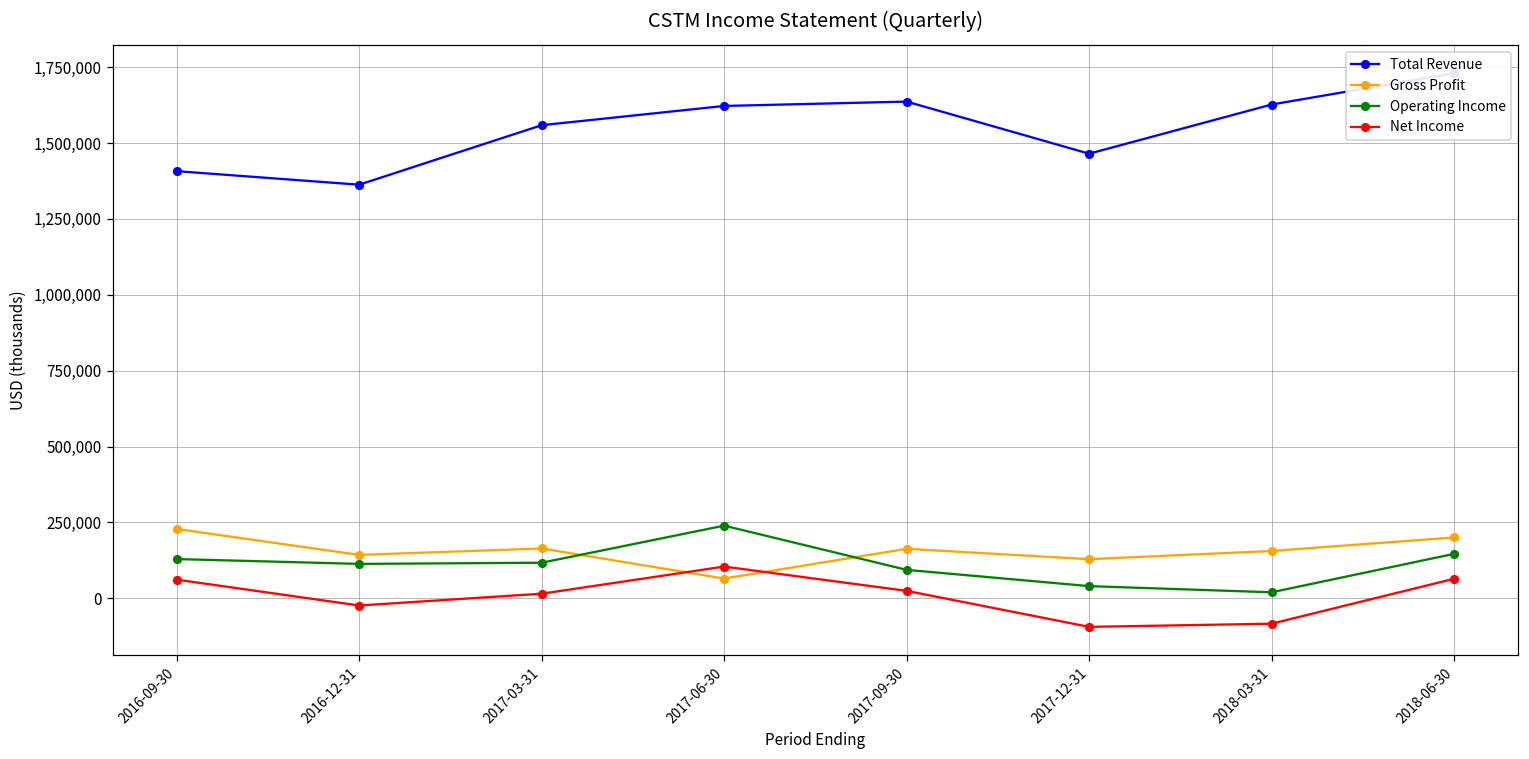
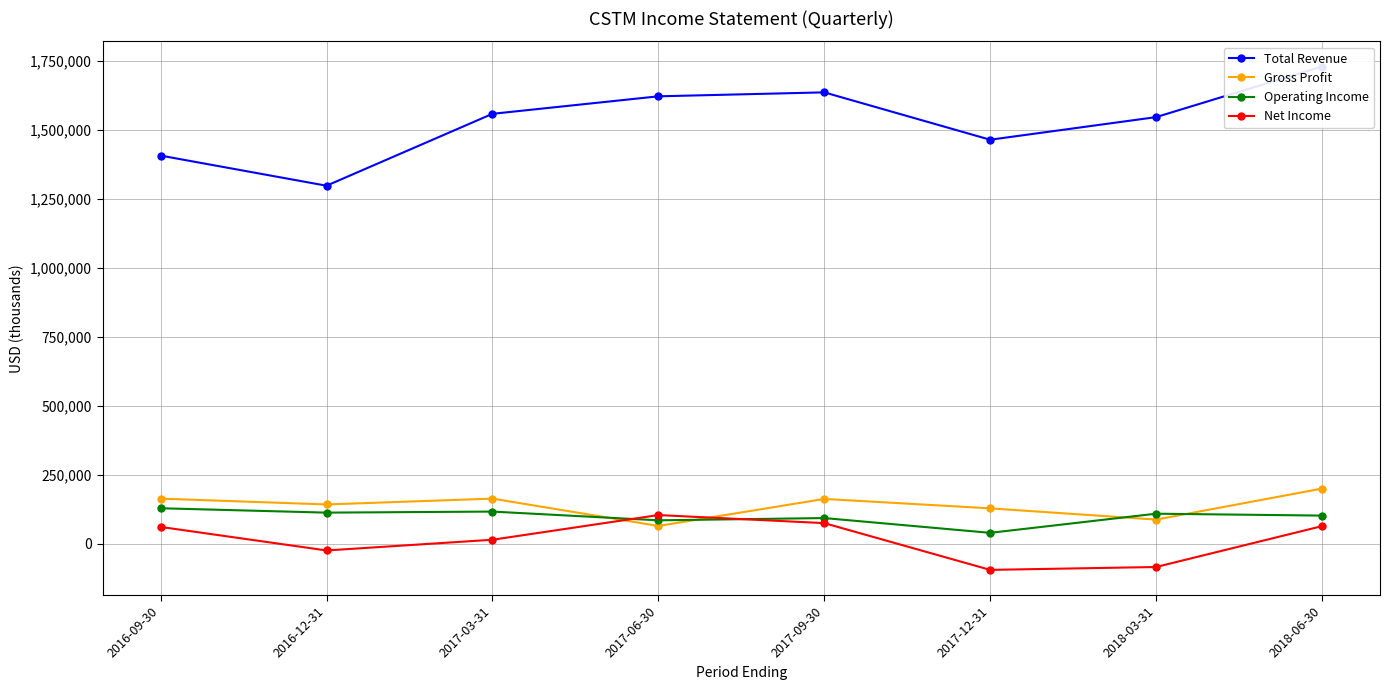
  {
    "Total Revenue": {
      "2016-09-30": "1,410,000",
-     "2016-12-31": "1,360,000",
+     "2016-12-31": "1,300,000",
      "2017-03-31": "1,560,000",
      "2017-06-30": "1,620,000",
      "2017-09-30": "1,640,000",
      "2017-12-31": "1,460,000",
-     "2018-03-31": "1,630,000"
+     "2018-03-31": "1,550,000"
    },
    "Gross Profit": {
-     "2016-09-30": "230,000",
+     "2016-09-30": "160,000",
      "2016-12-31": "140,000",
      "2017-03-31": "160,000",
      "2017-06-30": "70,000",
      "2017-09-30": "160,000",
      "2017-12-31": "130,000",
-     "2018-03-31": "160,000",
+     "2018-03-31": "90,000",
      "2018-06-30": "200,000"
    },
    "Operating Income": {
      "2016-09-30": "130,000",
      "2016-12-31": "110,000",
      "2017-03-31": "120,000",
-     "2017-06-30": "240,000",
+     "2017-06-30": "90,000",
      "2017-09-30": "90,000",
      "2017-12-31": "40,000",
-     "2018-03-31": "20,000",
-     "2018-06-30": "150,000"
+     "2018-03-31": "110,000",
+     "2018-06-30": "100,000"
    },
    "Net Income": {
      "2016-09-30": "60,000",
      "2016-12-31": "-20,000",
      "2017-03-31": "20,000",
      "2017-06-30": "100,000",
-     "2017-09-30": "20,000",
+     "2017-09-30": "80,000",
      "2017-12-31": "-90,000",
      "2018-03-31": "-80,000",
      "2018-06-30": "60,000"
    }
  }
